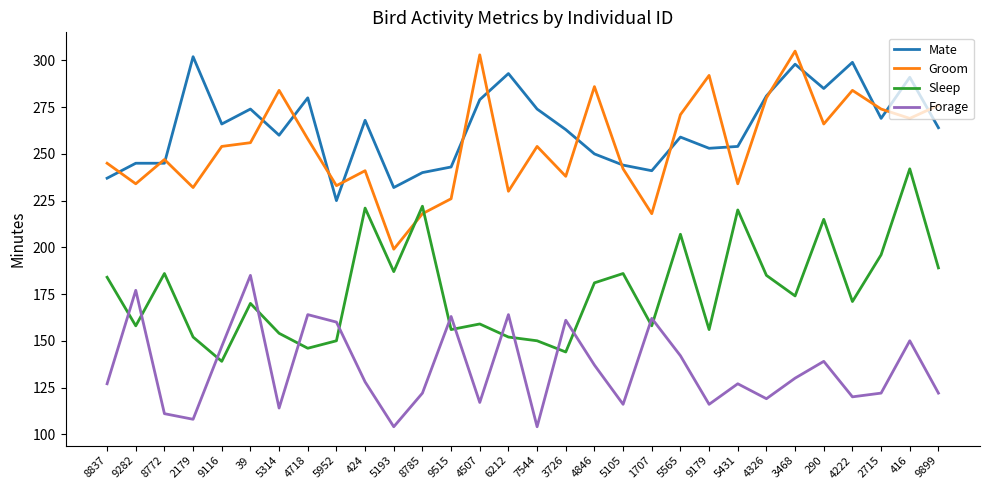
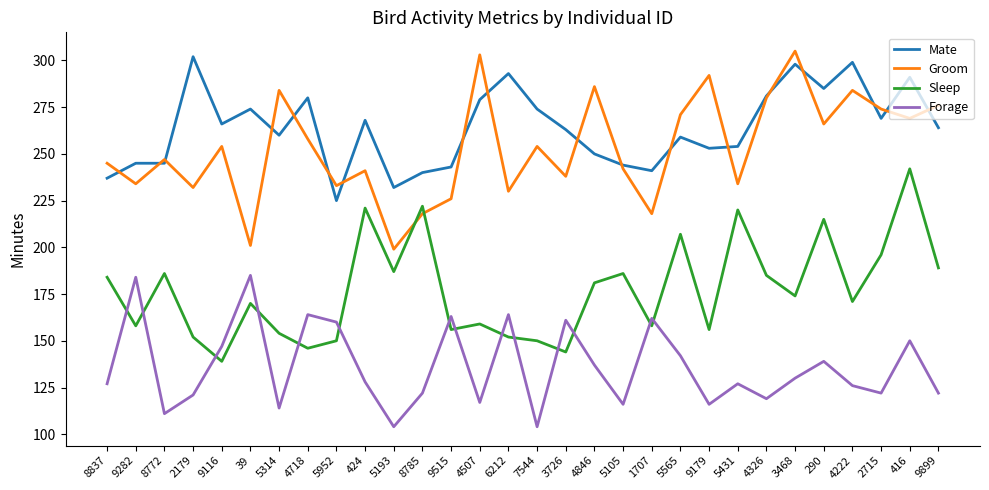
  {
    "Mate": {
      "8837": 237,
      "9282": 245,
      "8772": 245,
      "2179": 302,
      "9116": 266,
      "39": 274,
      "5314": 260,
      "4718": 280,
      "5952": 225,
      "424": 268,
      "5193": 232,
      "8785": 240,
      "9515": 243,
      "4507": 279,
      "6212": 293,
      "7544": 274,
      "3726": 263,
      "4846": 250,
      "5105": 244,
      "1707": 241,
      "5565": 259,
      "9179": 253,
      "5431": 254,
      "3468": 298,
      "290": 285,
      "4222": 299,
      "2715": 269,
      "9899": 264
    },
    "Groom": {
      "8837": 245,
      "9282": 234,
      "8772": 247,
      "2179": 232,
      "9116": 254,
-     "39": 256,
+     "39": 201,
      "5314": 284,
      "4718": 258,
      "5952": 233,
      "424": 241,
      "5193": 199,
      "8785": 218,
      "9515": 226,
      "4507": 303,
      "6212": 230,
      "7544": 254,
      "3726": 238,
      "4846": 286,
      "5105": 242,
      "1707": 218,
      "5565": 271,
      "9179": 292,
      "5431": 234,
      "3468": 305,
      "290": 266,
      "4222": 284,
      "2715": 274
    },
    "Sleep": {
      "8837": 184,
      "9282": 158,
      "8772": 186,
      "2179": 152,
      "9116": 139,
      "39": 170,
      "5314": 154,
      "4718": 146,
      "5952": 150,
      "424": 221,
      "5193": 187,
      "8785": 222,
      "9515": 156,
      "4507": 159,
      "6212": 152,
      "7544": 150,
      "3726": 144,
      "4846": 181,
      "5105": 186,
      "1707": 158,
      "5565": 207,
      "9179": 156,
      "5431": 220,
      "4326": 185,
      "3468": 174,
      "290": 215,
      "4222": 171,
      "2715": 196,
      "416": 242,
      "9899": 189
    },
    "Forage": {
      "8837": 127,
-     "9282": 177,
+     "9282": 184,
      "8772": 111,
-     "2179": 108,
+     "2179": 121,
      "9116": 147,
      "39": 185,
      "5314": 114,
      "4718": 164,
      "5952": 160,
      "424": 128,
      "5193": 104,
      "8785": 122,
      "9515": 163,
      "4507": 117,
      "6212": 164,
      "7544": 104,
      "3726": 161,
      "4846": 137,
      "5105": 116,
      "1707": 162,
      "5565": 142,
      "9179": 116,
      "5431": 127,
      "4326": 119,
      "3468": 130,
      "290": 139,
-     "4222": 120,
+     "4222": 126,
      "2715": 122,
      "416": 150,
      "9899": 122
    }
  }
